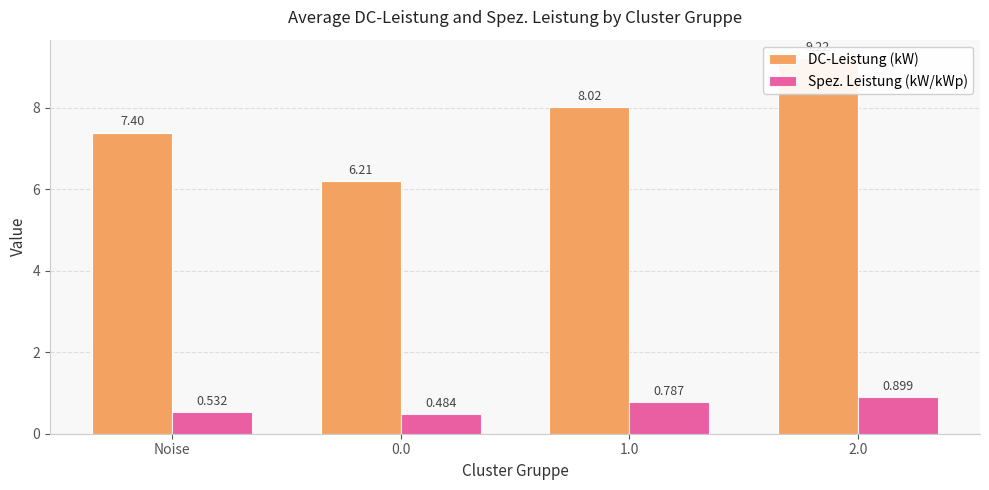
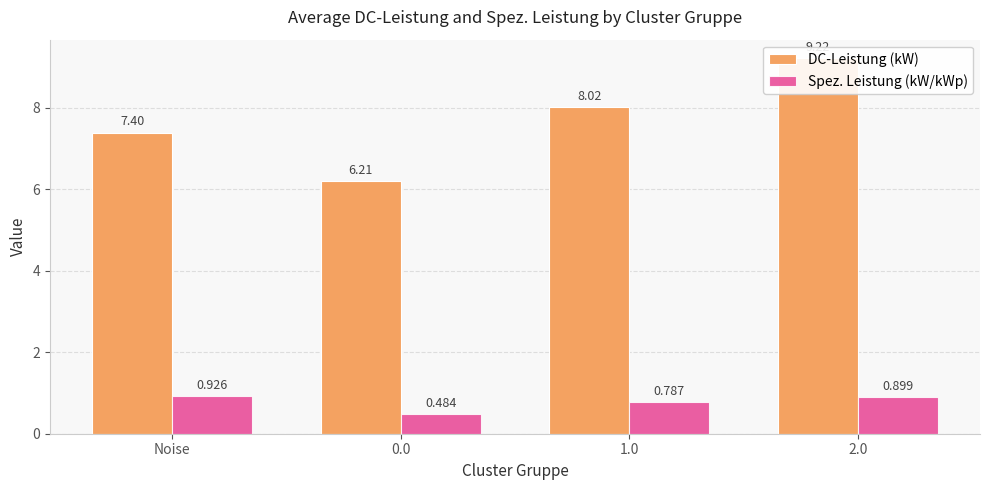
  {
    "DC-Leistung (kW)": {
      "Noise": 7.40,
      "0.0": 6.21,
      "1.0": 8.02
    },
    "Spez. Leistung (kW/kWp)": {
-     "Noise": 0.532,
+     "Noise": 0.926,
      "0.0": 0.484,
      "1.0": 0.787,
      "2.0": 0.899
    }
  }
